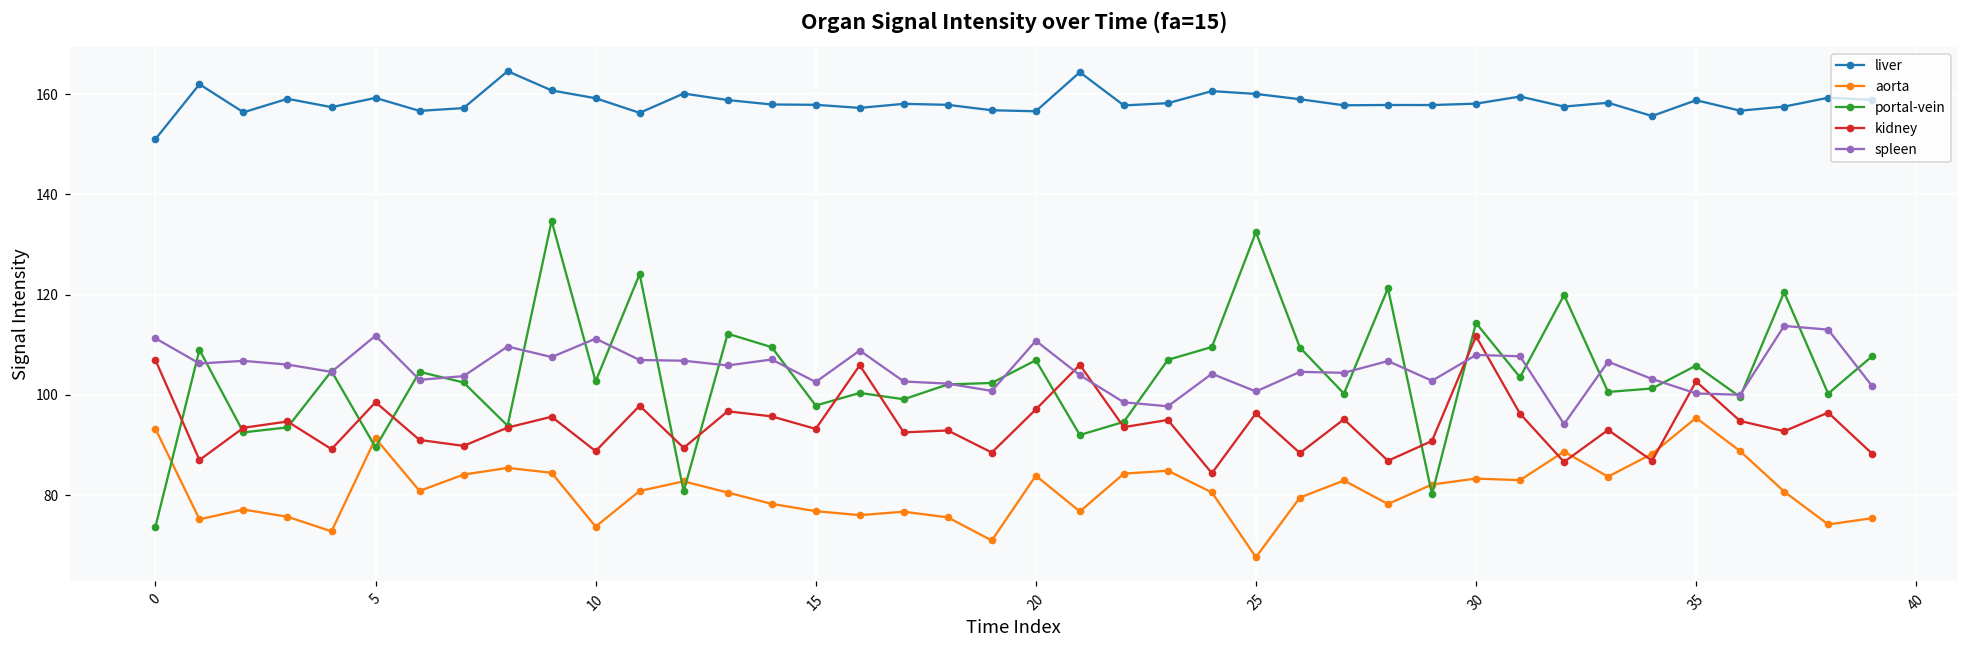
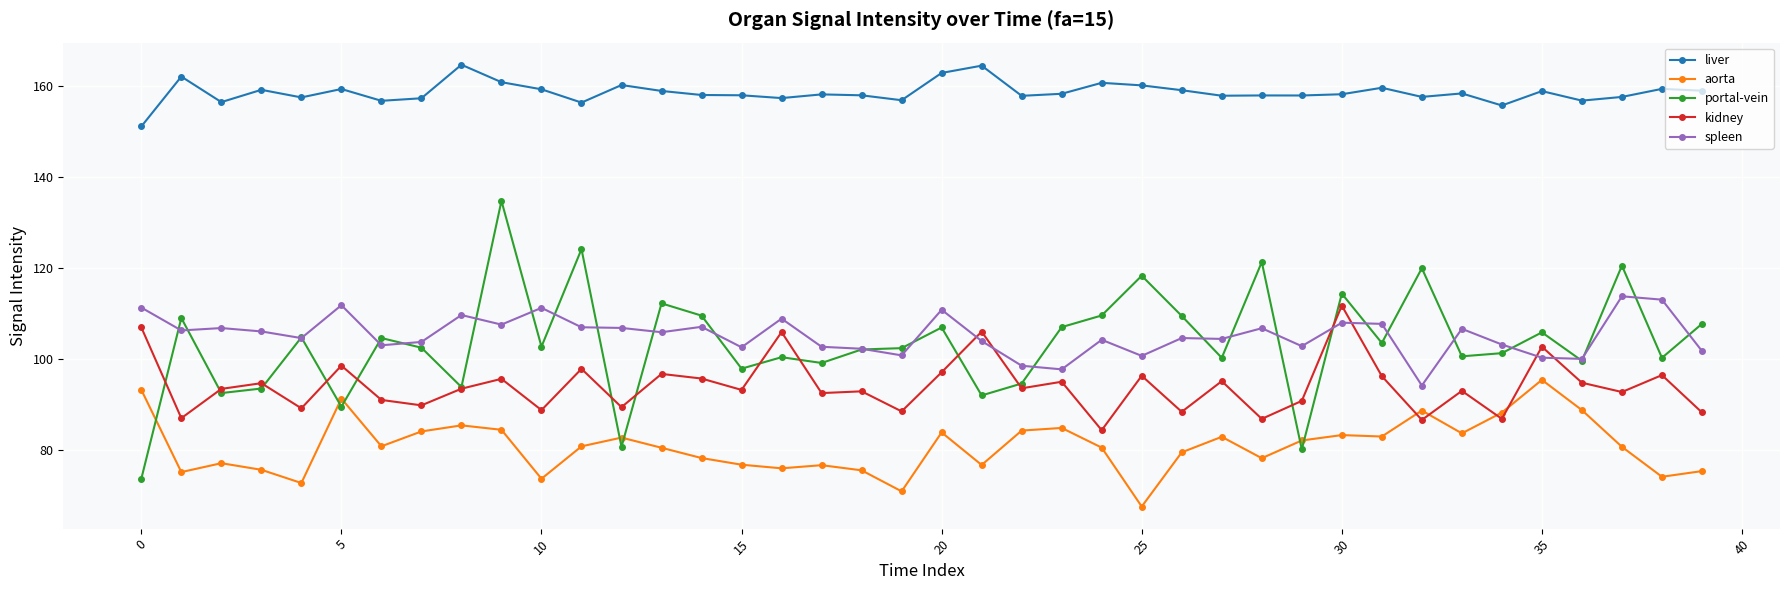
  {
    "liver": {
      "0": 151,
      "5": 159,
      "10": 159,
      "15": 158,
-     "20": 157,
+     "20": 163,
      "25": 160,
      "30": 158,
      "35": 159
    },
    "aorta": {
      "0": 93,
      "5": 91,
      "10": 74,
      "15": 77,
      "20": 84,
      "25": 68,
      "30": 83,
      "35": 95
    },
    "portal-vein": {
      "0": 74,
      "5": 90,
      "10": 103,
      "15": 98,
      "20": 107,
-     "25": 132,
+     "25": 118,
      "30": 114,
      "35": 106
    },
    "kidney": {
      "0": 107,
      "5": 99,
      "10": 89,
      "15": 93,
      "20": 97,
      "25": 96,
      "30": 112,
      "35": 103
    },
    "spleen": {
      "0": 111,
      "5": 112,
      "10": 111,
      "15": 103,
      "20": 111,
      "25": 101,
      "30": 108,
      "35": 100
    }
  }
